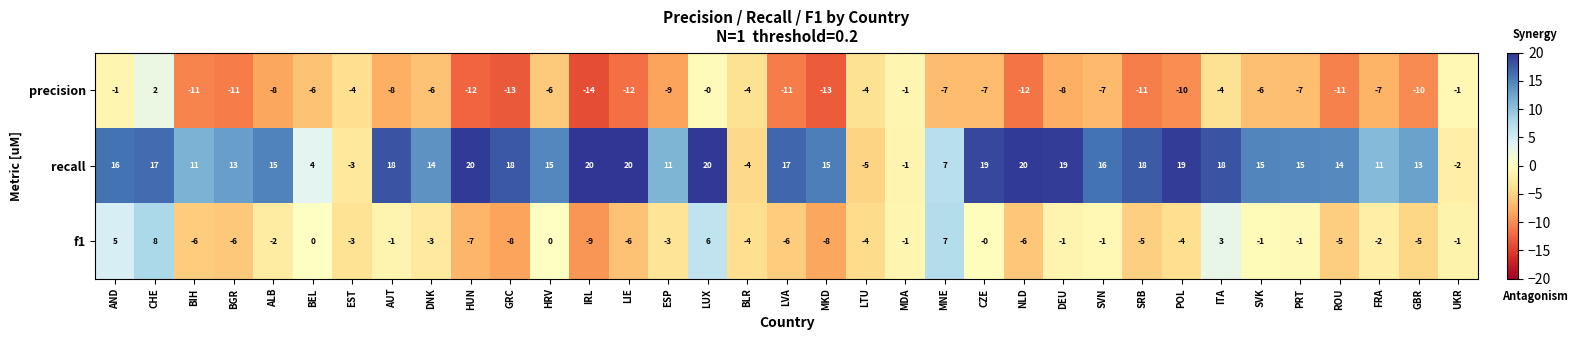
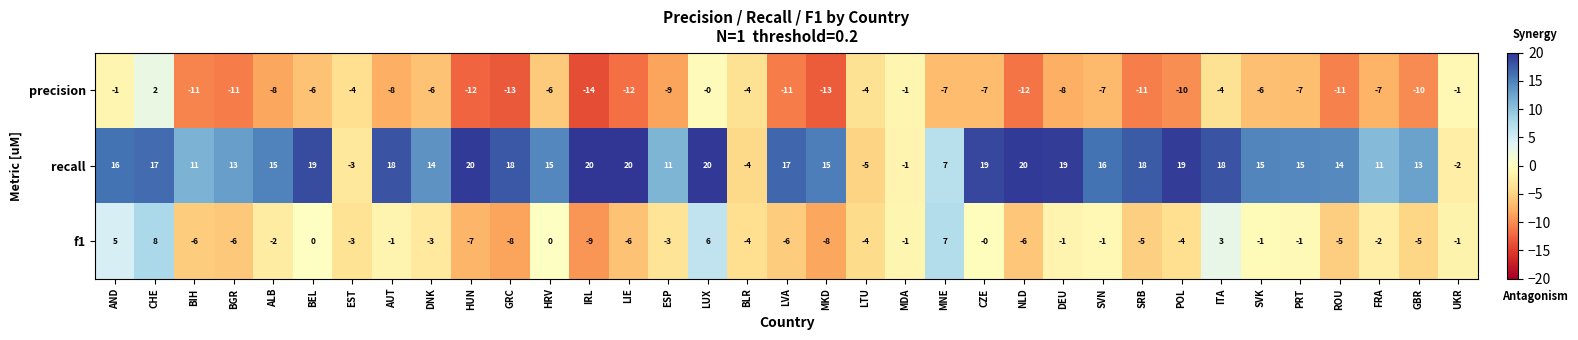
  {
    "precision": {
      "AND": -1,
      "CHE": 2,
      "BIH": -11,
      "BGR": -11,
      "ALB": -8,
      "BEL": -6,
      "EST": -4,
      "AUT": -8,
      "DNK": -6,
      "HUN": -12,
      "GRC": -13,
      "HRV": -6,
      "IRL": -14,
      "LIE": -12,
      "ESP": -9,
      "LUX": -0,
      "BLR": -4,
      "LVA": -11,
      "MKD": -13,
      "LTU": -4,
      "MDA": -1,
      "MNE": -7,
      "CZE": -7,
      "NLD": -12,
      "DEU": -8,
      "SVN": -7,
      "SRB": -11,
      "POL": -10,
      "ITA": -4,
      "SVK": -6,
      "PRT": -7,
      "ROU": -11,
      "FRA": -7,
      "GBR": -10,
      "UKR": -1
    },
    "recall": {
      "AND": 16,
      "CHE": 17,
      "BIH": 11,
      "BGR": 13,
      "ALB": 15,
-     "BEL": 4,
+     "BEL": 19,
      "EST": -3,
      "AUT": 18,
      "DNK": 14,
      "HUN": 20,
      "GRC": 18,
      "HRV": 15,
      "IRL": 20,
      "LIE": 20,
      "ESP": 11,
      "LUX": 20,
      "BLR": -4,
      "LVA": 17,
      "MKD": 15,
      "LTU": -5,
      "MDA": -1,
      "MNE": 7,
      "CZE": 19,
      "NLD": 20,
      "DEU": 19,
      "SVN": 16,
      "SRB": 18,
      "POL": 19,
      "ITA": 18,
      "SVK": 15,
      "PRT": 15,
      "ROU": 14,
      "FRA": 11,
      "GBR": 13,
      "UKR": -2
    },
    "f1": {
      "AND": 5,
      "CHE": 8,
      "BIH": -6,
      "BGR": -6,
      "ALB": -2,
      "BEL": 0,
      "EST": -3,
      "AUT": -1,
      "DNK": -3,
      "HUN": -7,
      "GRC": -8,
      "HRV": 0,
      "IRL": -9,
      "LIE": -6,
      "ESP": -3,
      "LUX": 6,
      "BLR": -4,
      "LVA": -6,
      "MKD": -8,
      "LTU": -4,
      "MDA": -1,
      "MNE": 7,
      "CZE": -0,
      "NLD": -6,
      "DEU": -1,
      "SVN": -1,
      "SRB": -5,
      "POL": -4,
      "ITA": 3,
      "SVK": -1,
      "PRT": -1,
      "ROU": -5,
      "FRA": -2,
      "GBR": -5,
      "UKR": -1
    }
  }
